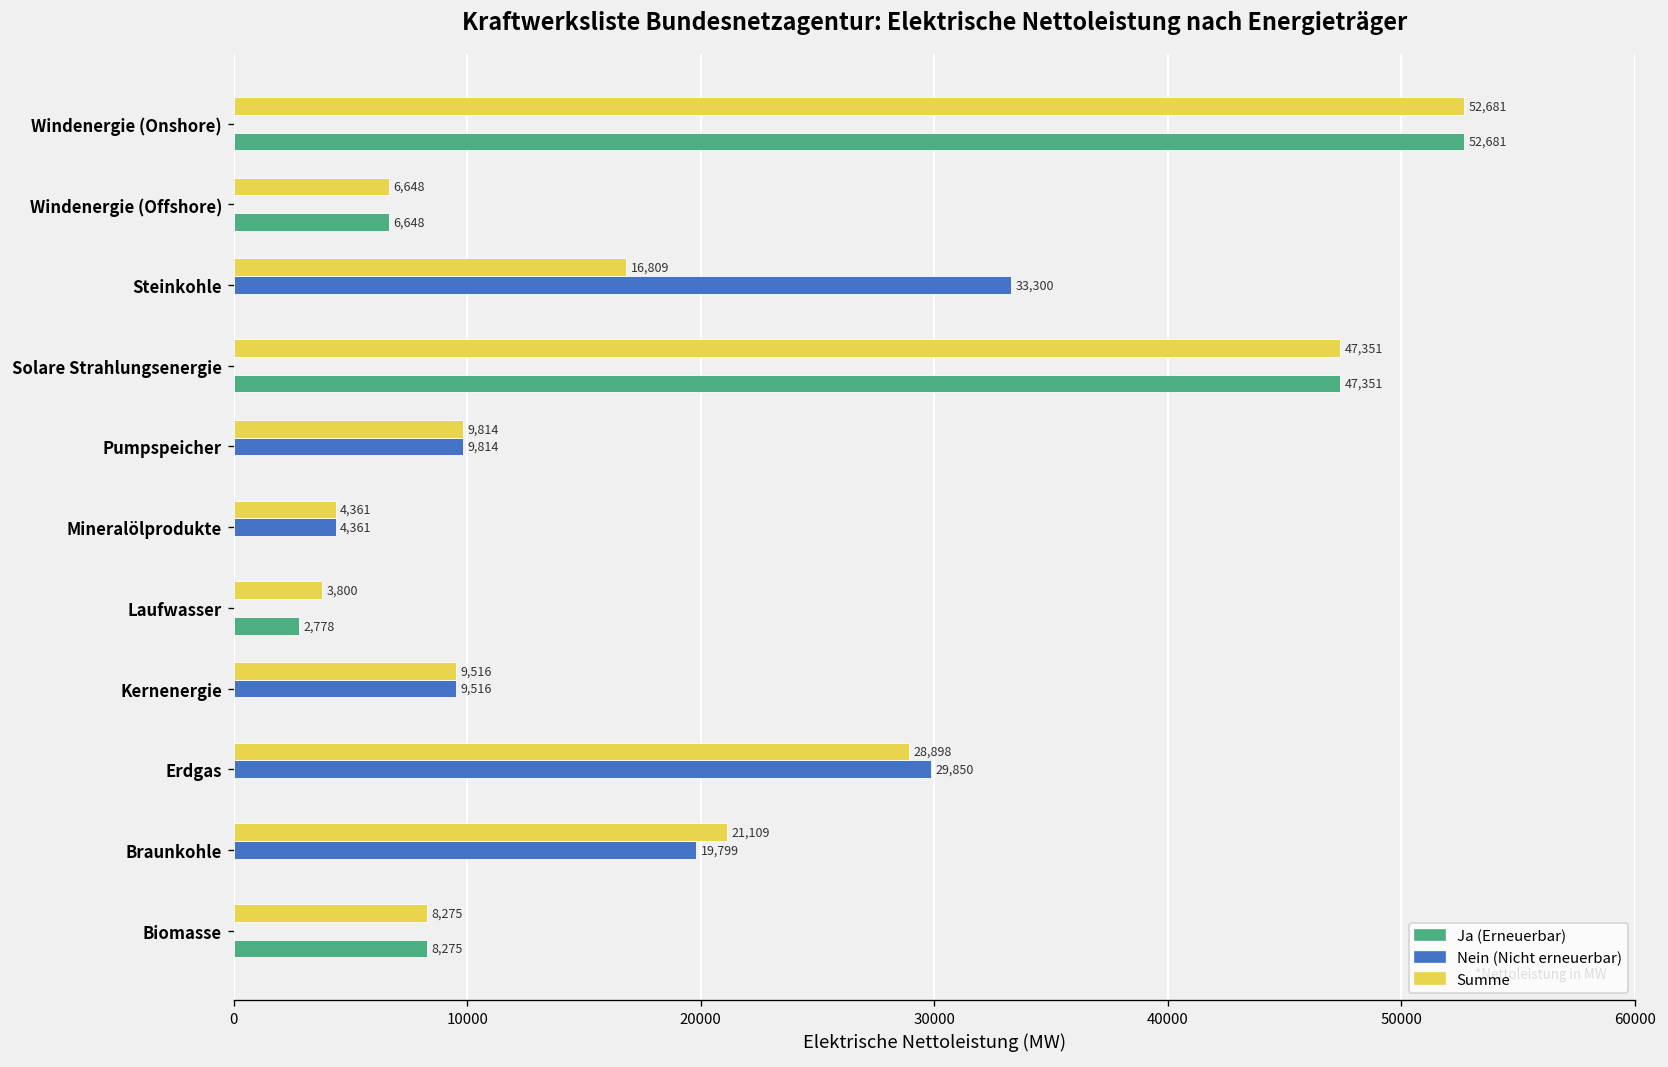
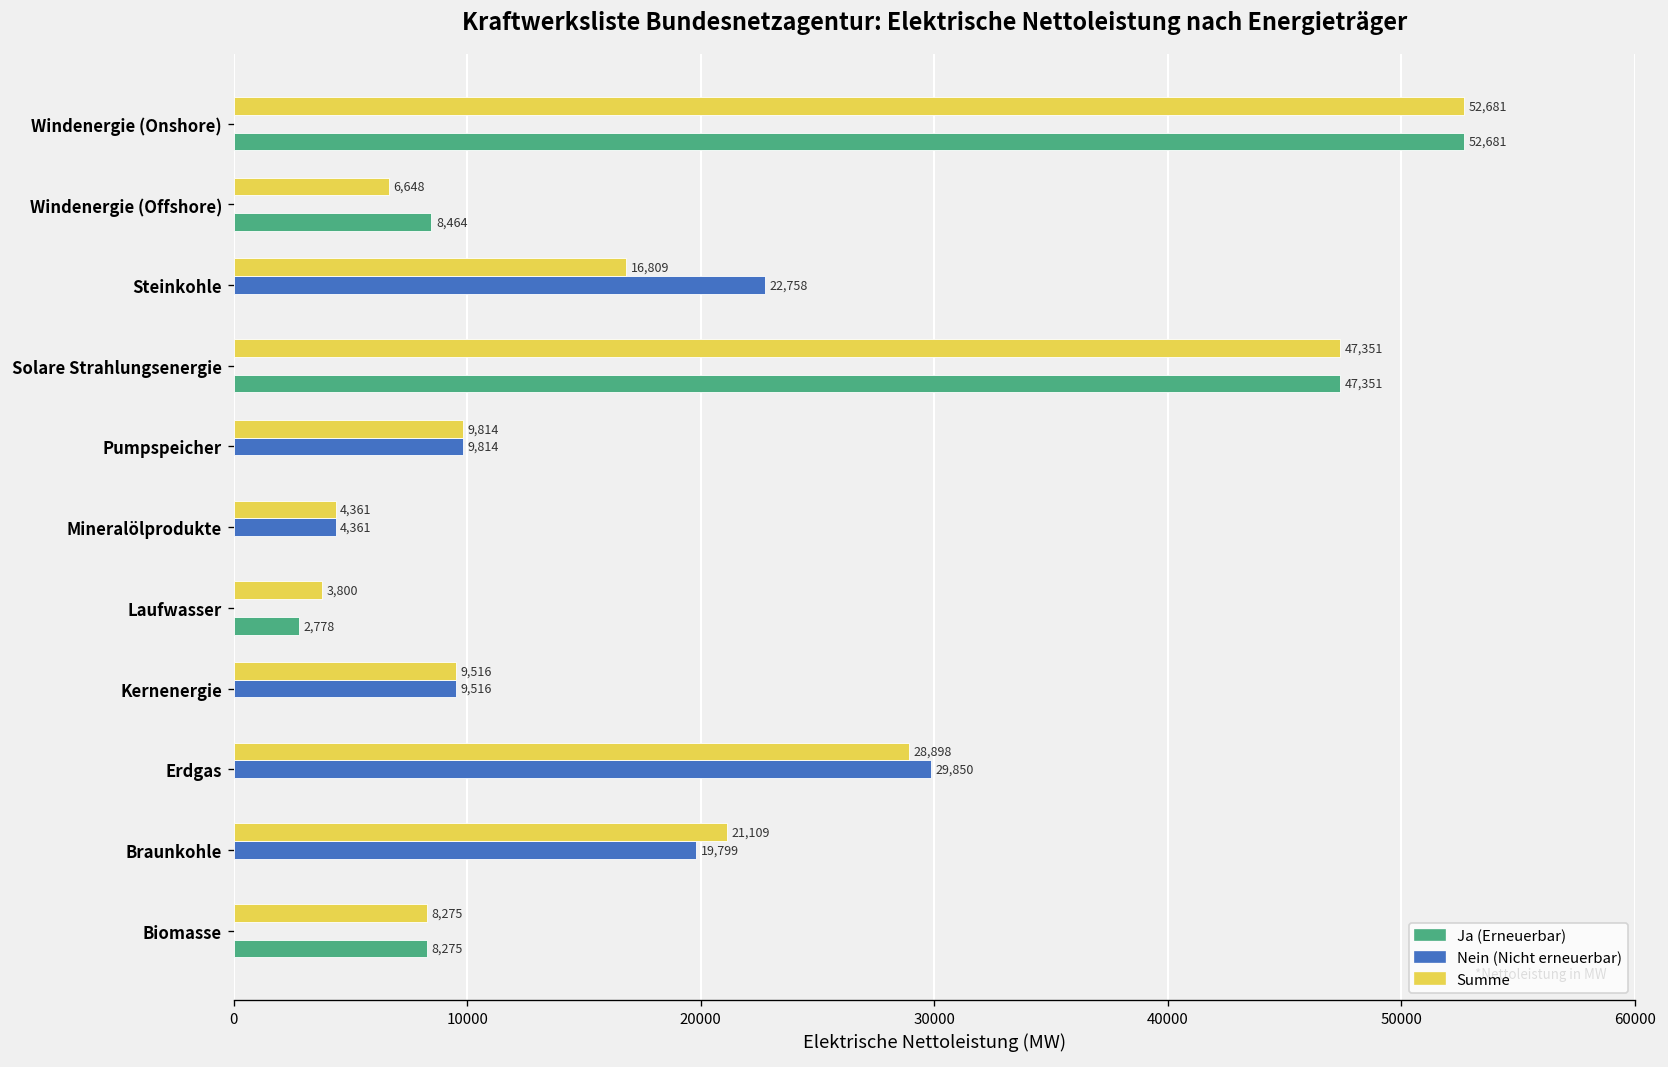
  {
    "Ja (Erneuerbar)": {
      "Windenergie (Onshore)": "52,681",
-     "Windenergie (Offshore)": "6,648",
+     "Windenergie (Offshore)": "8,464",
      "Solare Strahlungsenergie": "47,351",
      "Laufwasser": "2,778",
      "Biomasse": "8,275"
    },
    "Nein (Nicht erneuerbar)": {
-     "Steinkohle": "33,300",
+     "Steinkohle": "22,758",
      "Pumpspeicher": "9,814",
      "Mineralölprodukte": "4,361",
      "Kernenergie": "9,516",
      "Erdgas": "29,850",
      "Braunkohle": "19,799"
    },
    "Summe": {
      "Windenergie (Onshore)": "52,681",
      "Windenergie (Offshore)": "6,648",
      "Steinkohle": "16,809",
      "Solare Strahlungsenergie": "47,351",
      "Pumpspeicher": "9,814",
      "Mineralölprodukte": "4,361",
      "Laufwasser": "3,800",
      "Kernenergie": "9,516",
      "Erdgas": "28,898",
      "Braunkohle": "21,109",
      "Biomasse": "8,275"
    }
  }
